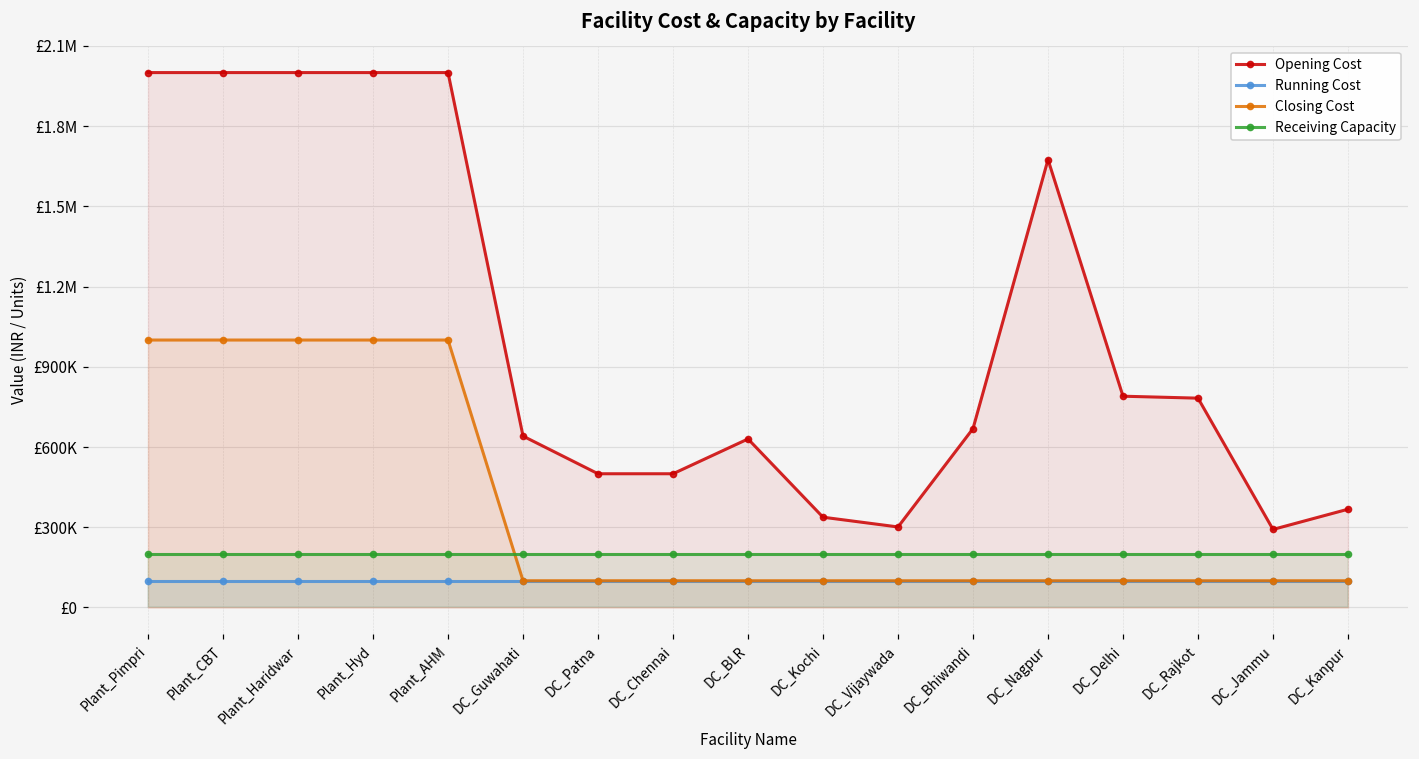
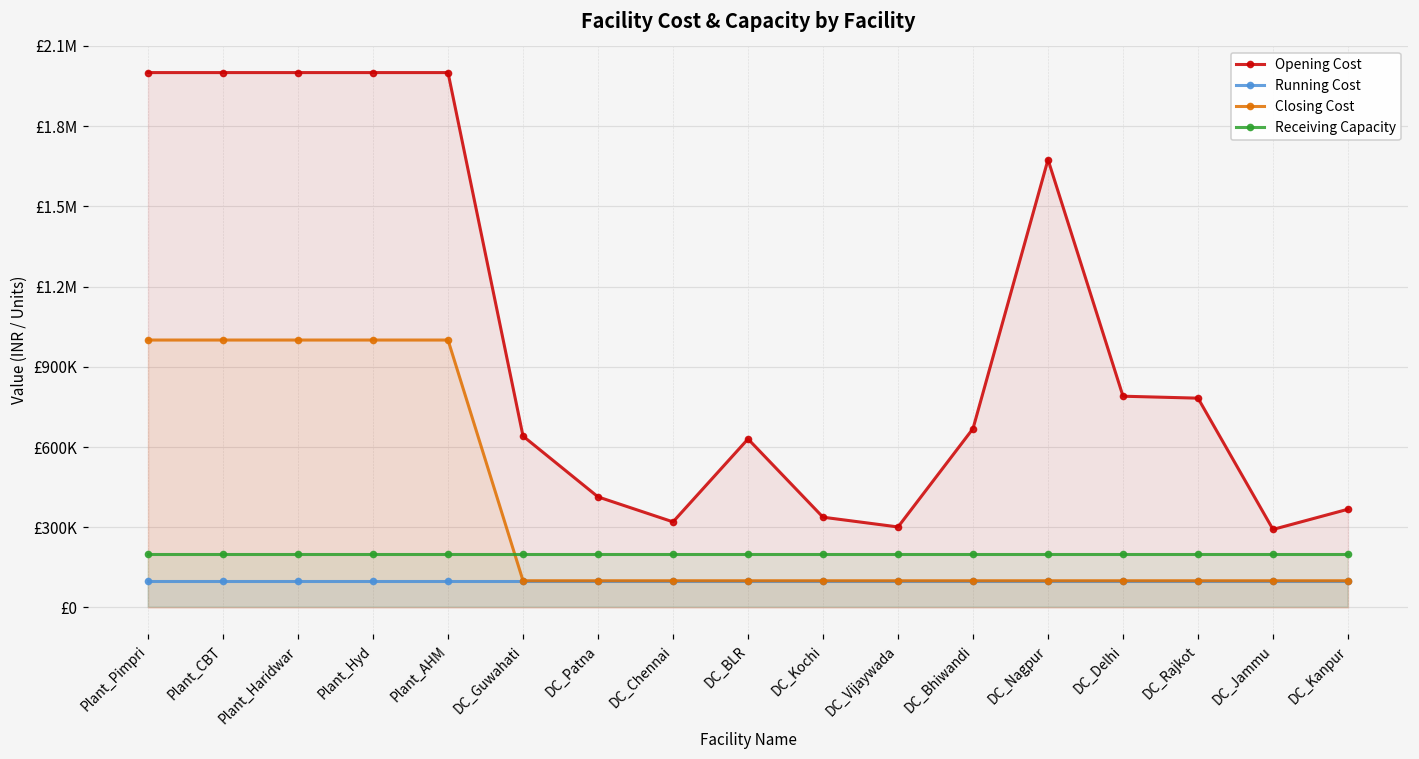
  {
    "Opening Cost": {
      "Plant_Pimpri": "£2000000",
      "Plant_CBT": "£2000000",
      "Plant_Haridwar": "£2000000",
      "Plant_Hyd": "£2000000",
      "Plant_AHM": "£2000000",
      "DC_Guwahati": "£640000",
-     "DC_Patna": "£500000",
-     "DC_Chennai": "£500000",
+     "DC_Patna": "£410000",
+     "DC_Chennai": "£320000",
      "DC_BLR": "£630000",
      "DC_Kochi": "£340000",
      "DC_Vijaywada": "£300000",
      "DC_Bhiwandi": "£670000",
      "DC_Nagpur": "£1670000",
      "DC_Delhi": "£790000",
      "DC_Rajkot": "£780000",
      "DC_Jammu": "£290000",
      "DC_Kanpur": "£370000"
    },
    "Running Cost": {
      "Plant_Pimpri": "£100000",
      "Plant_CBT": "£100000",
      "Plant_Haridwar": "£100000",
      "Plant_Hyd": "£100000",
      "Plant_AHM": "£100000"
    },
    "Closing Cost": {
      "Plant_Pimpri": "£1000000",
      "Plant_CBT": "£1000000",
      "Plant_Haridwar": "£1000000",
      "Plant_Hyd": "£1000000",
      "Plant_AHM": "£1000000"
    },
    "Receiving Capacity": {
      "Plant_Pimpri": "£200000",
      "Plant_CBT": "£200000",
      "Plant_Haridwar": "£200000",
      "Plant_Hyd": "£200000",
      "Plant_AHM": "£200000",
      "DC_Guwahati": "£200000",
      "DC_Patna": "£200000",
      "DC_Chennai": "£200000",
      "DC_BLR": "£200000",
      "DC_Kochi": "£200000",
      "DC_Vijaywada": "£200000",
      "DC_Bhiwandi": "£200000",
      "DC_Nagpur": "£200000",
      "DC_Delhi": "£200000",
      "DC_Rajkot": "£200000",
      "DC_Jammu": "£200000",
      "DC_Kanpur": "£200000"
    }
  }
